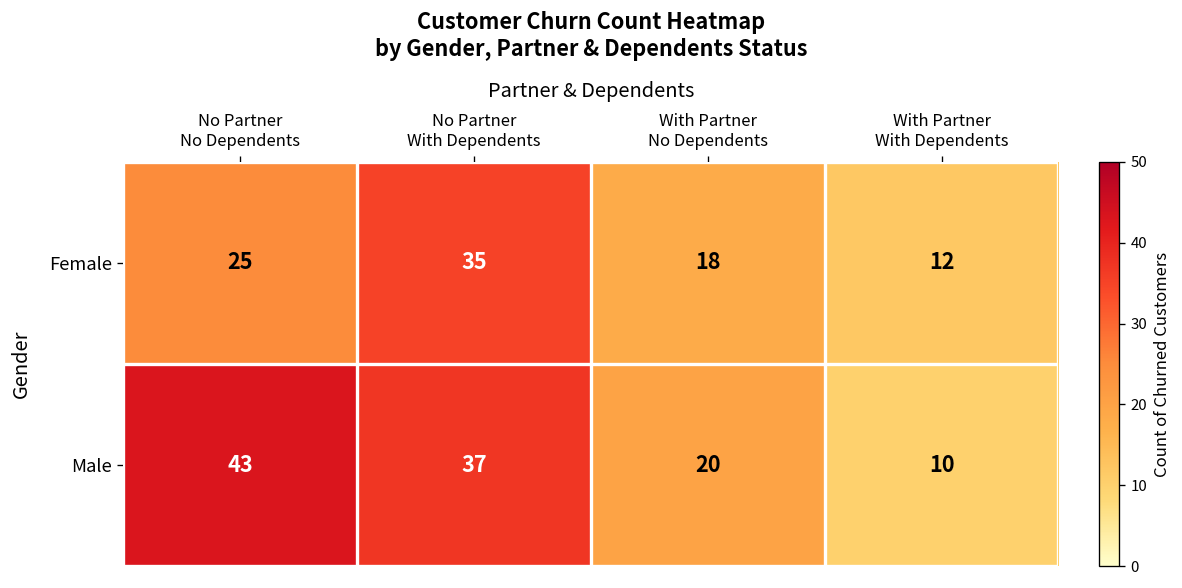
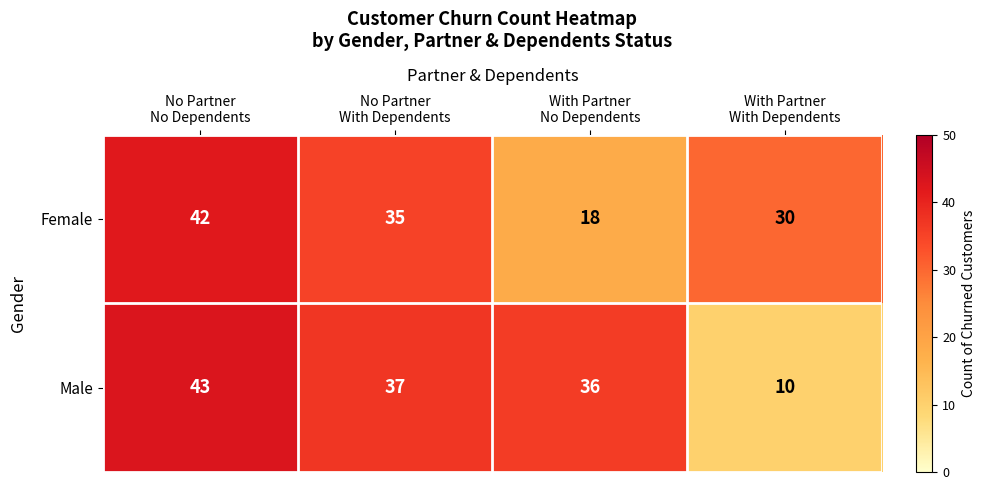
  {
    "Female": {
-     "No Partner No Dependents": 25,
+     "No Partner No Dependents": 42,
      "No Partner With Dependents": 35,
      "With Partner No Dependents": 18,
-     "With Partner With Dependents": 12
+     "With Partner With Dependents": 30
    },
    "Male": {
      "No Partner No Dependents": 43,
      "No Partner With Dependents": 37,
-     "With Partner No Dependents": 20,
+     "With Partner No Dependents": 36,
      "With Partner With Dependents": 10
    }
  }
